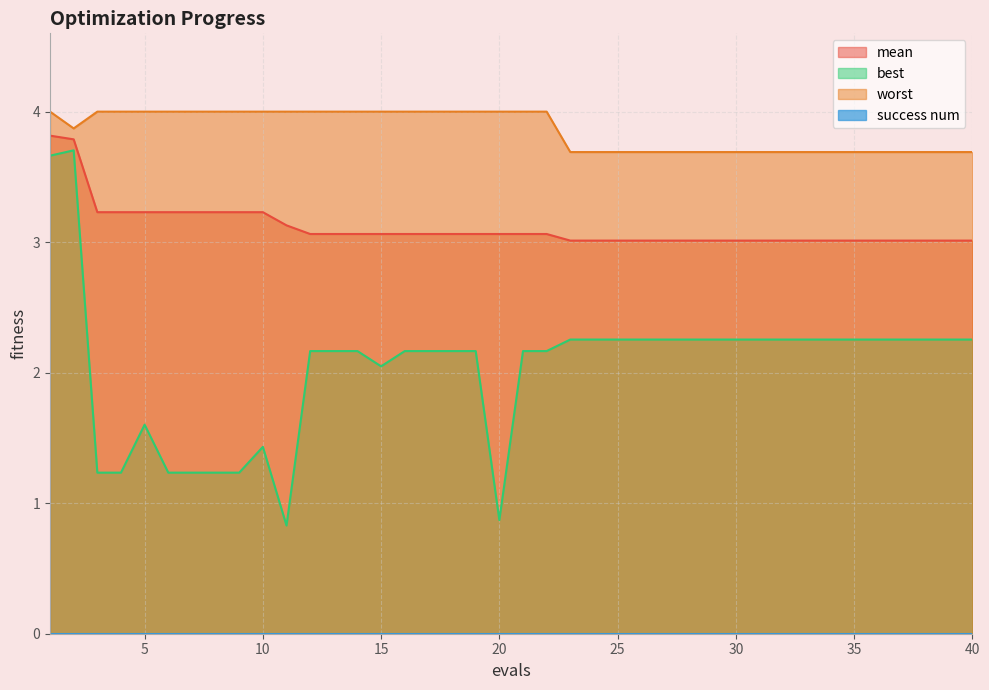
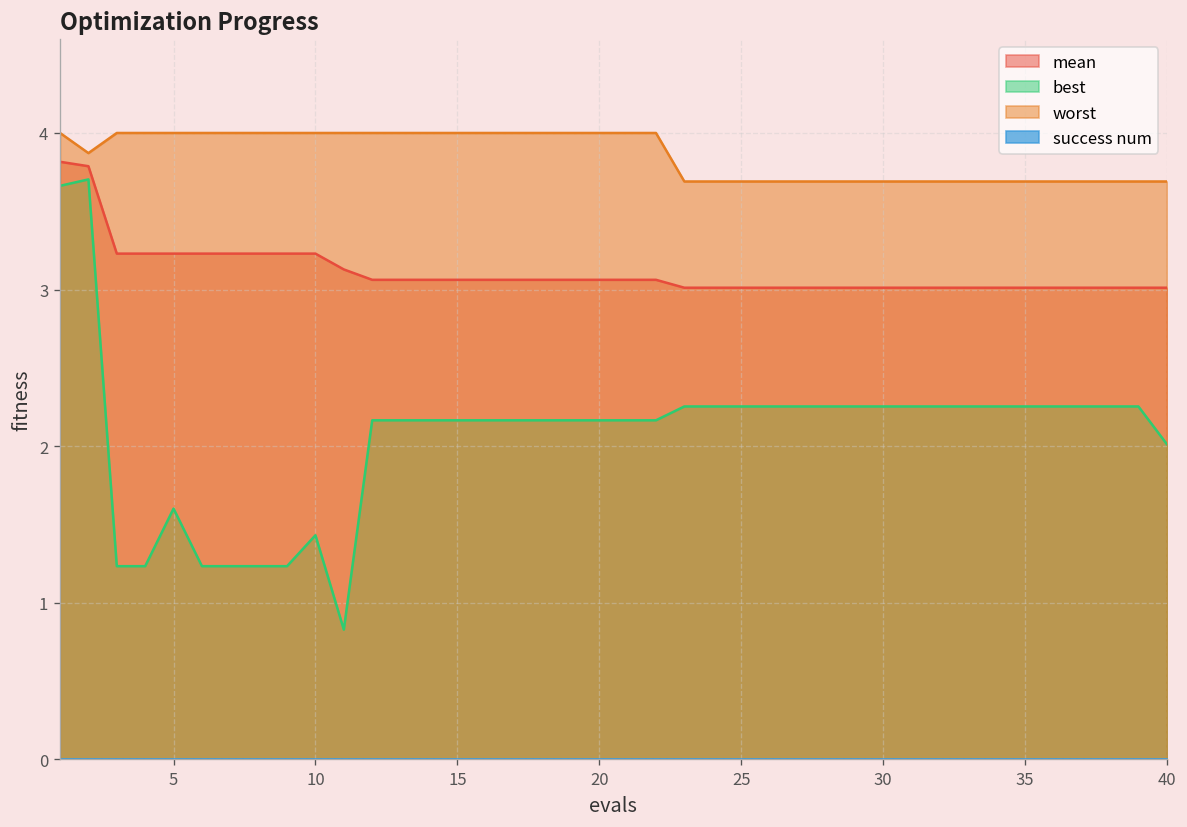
  {
    "best": {
      "5": 1.60,
      "10": 1.43,
-     "15": 2.05,
-     "20": 0.87,
+     "15": 2.17,
+     "20": 2.17,
      "25": 2.25,
      "30": 2.25,
      "35": 2.25,
-     "40": 2.25
+     "40": 2.01
    },
    "success num": {
      "5": 0.00,
      "10": 0.00,
      "15": 0.00,
      "20": 0.00,
      "25": 0.00,
      "30": 0.00,
      "35": 0.00,
      "40": 0.00
    }
  }
